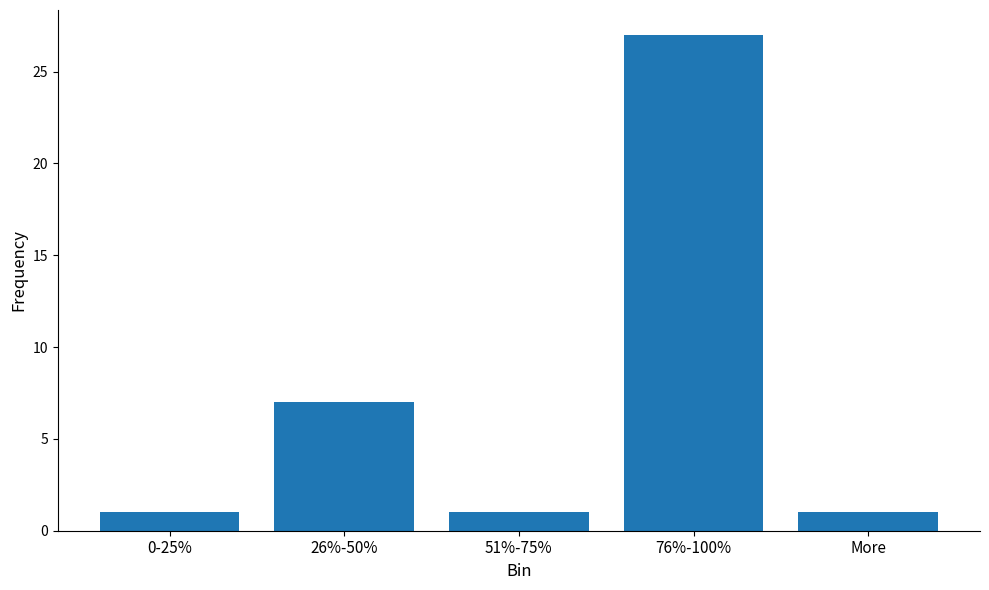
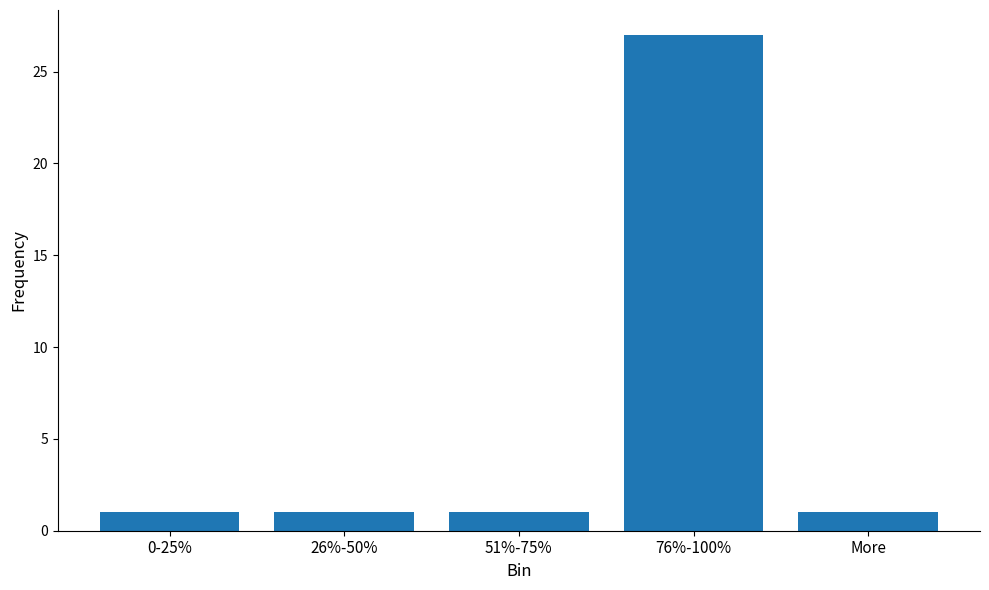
  {
    "0-25%": 1,
-   "26%-50%": 7,
+   "26%-50%": 1,
    "51%-75%": 1,
    "76%-100%": 27,
    "More": 1
  }
